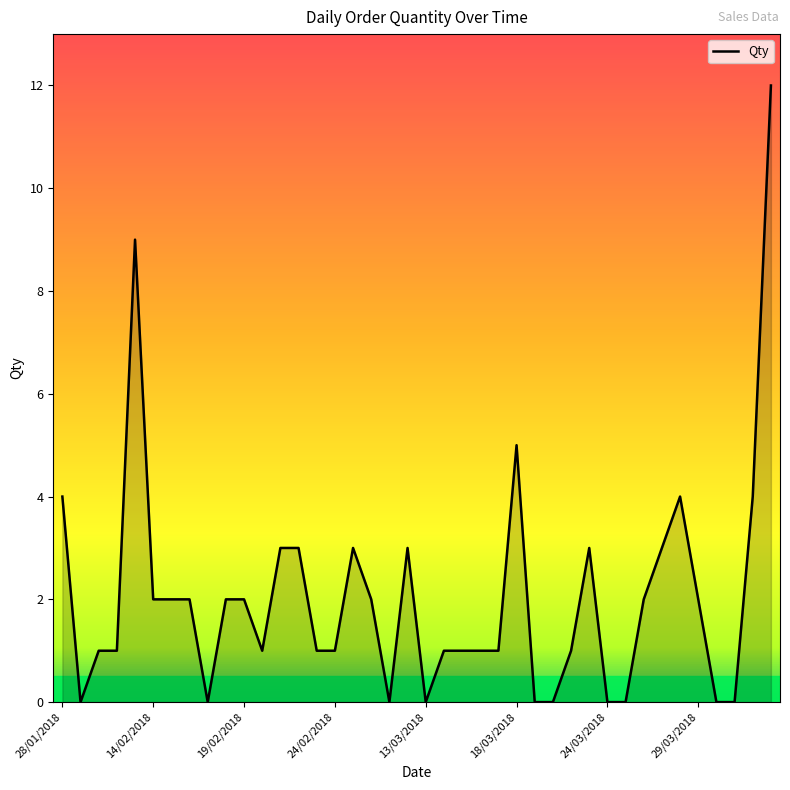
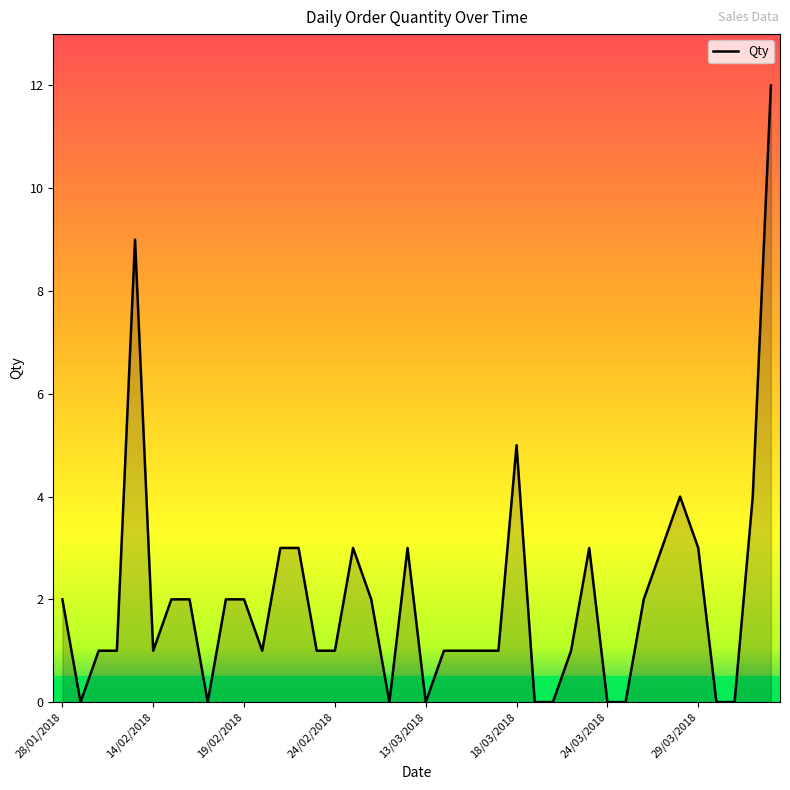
  {
-   "28/01/2018": 4,
-   "14/02/2018": 2,
+   "28/01/2018": 2,
+   "14/02/2018": 1,
    "19/02/2018": 2,
    "24/02/2018": 1,
    "18/03/2018": 5,
-   "29/03/2018": 2
+   "29/03/2018": 3
  }
